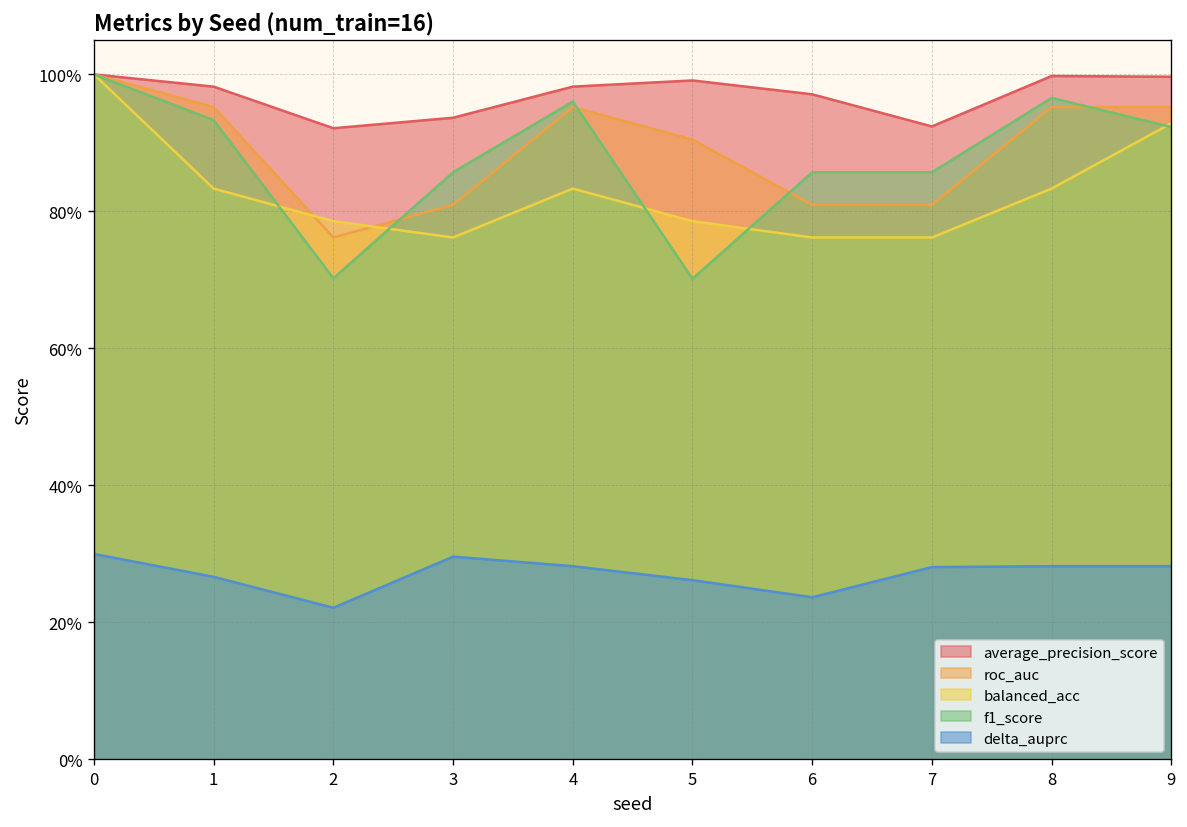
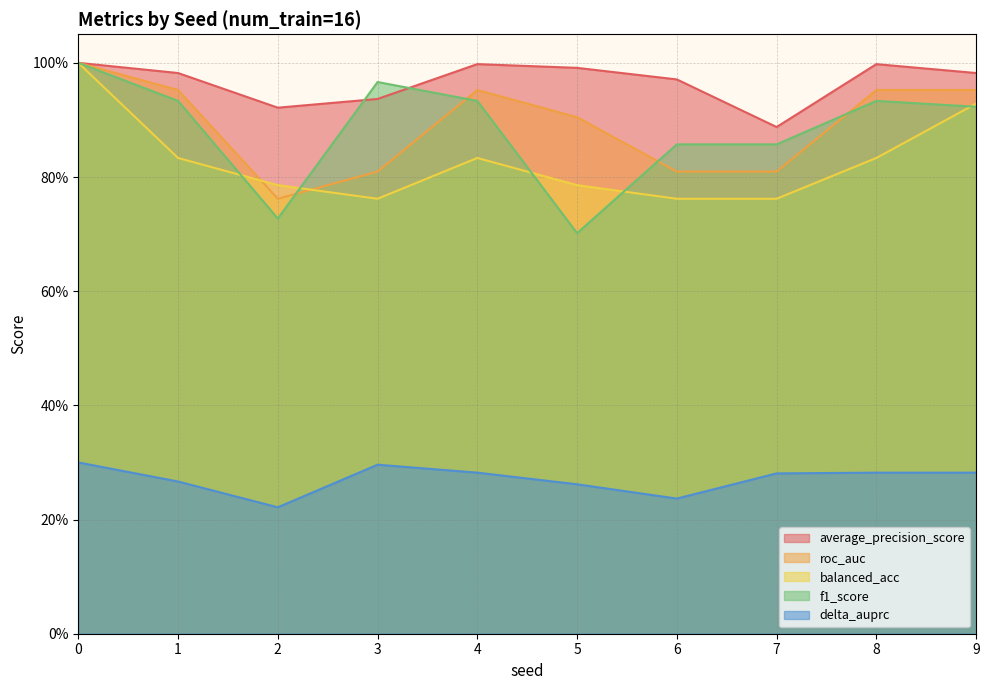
  {
    "average_precision_score": {
      "1": "98%",
      "2": "92%",
      "3": "94%",
-     "4": "98%",
+     "4": "100%",
      "5": "99%",
      "6": "97%",
-     "7": "92%",
+     "7": "89%",
      "8": "100%",
-     "9": "100%"
+     "9": "98%"
    },
    "f1_score": {
      "1": "93%",
-     "2": "70%",
-     "3": "86%",
-     "4": "96%",
+     "2": "73%",
+     "3": "97%",
+     "4": "93%",
      "5": "70%",
      "6": "86%",
      "7": "86%",
-     "8": "97%",
+     "8": "93%",
      "9": "92%"
    },
    "delta_auprc": {
      "0": "30%",
      "1": "27%",
      "2": "22%",
      "3": "30%",
      "4": "28%",
      "5": "26%",
      "6": "24%",
      "7": "28%",
      "8": "28%",
      "9": "28%"
    }
  }
